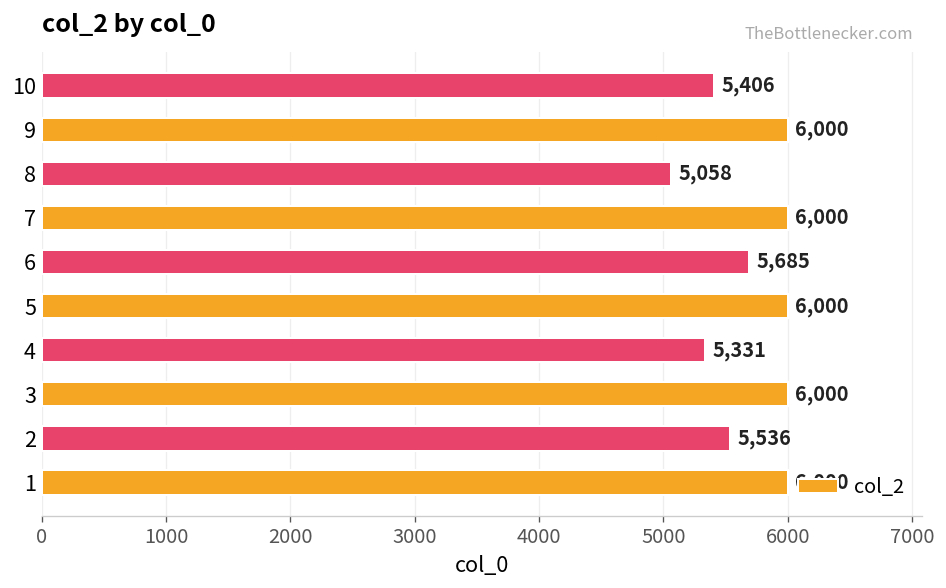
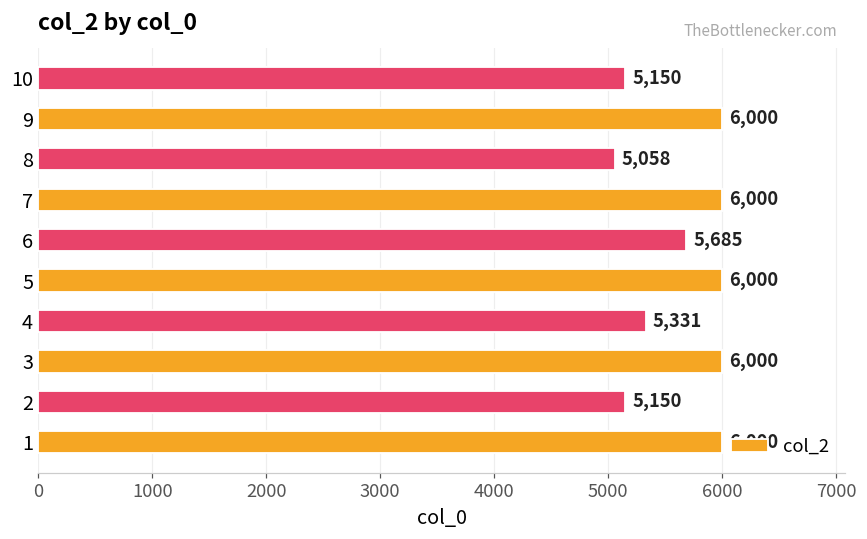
  {
-   "10": "5,406",
+   "10": "5,150",
    "9": "6,000",
    "8": "5,058",
    "7": "6,000",
    "6": "5,685",
    "5": "6,000",
    "4": "5,331",
    "3": "6,000",
-   "2": "5,536",
+   "2": "5,150",
    "1": "6,000"
  }
